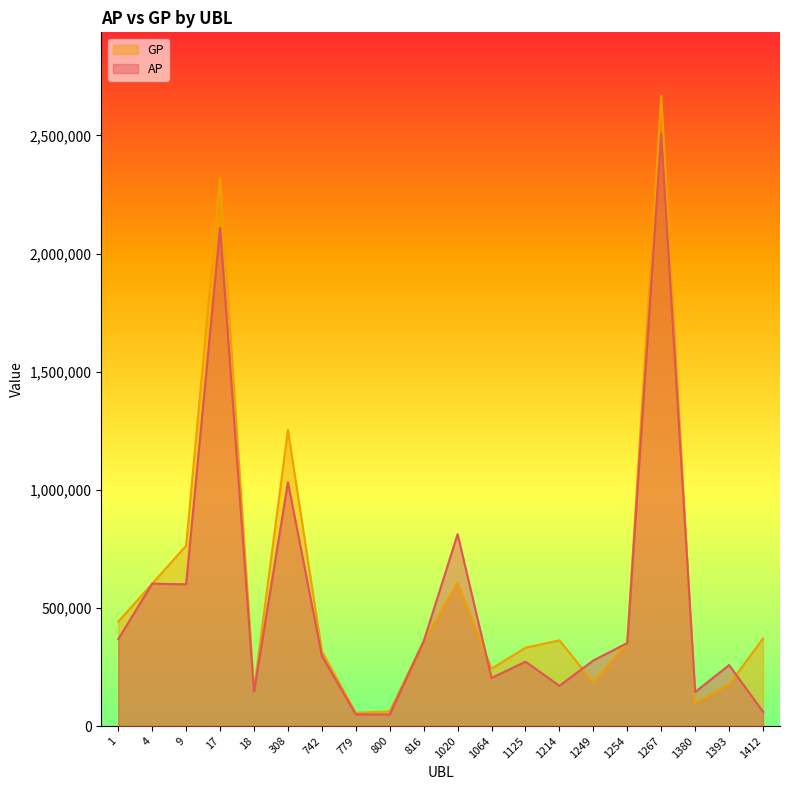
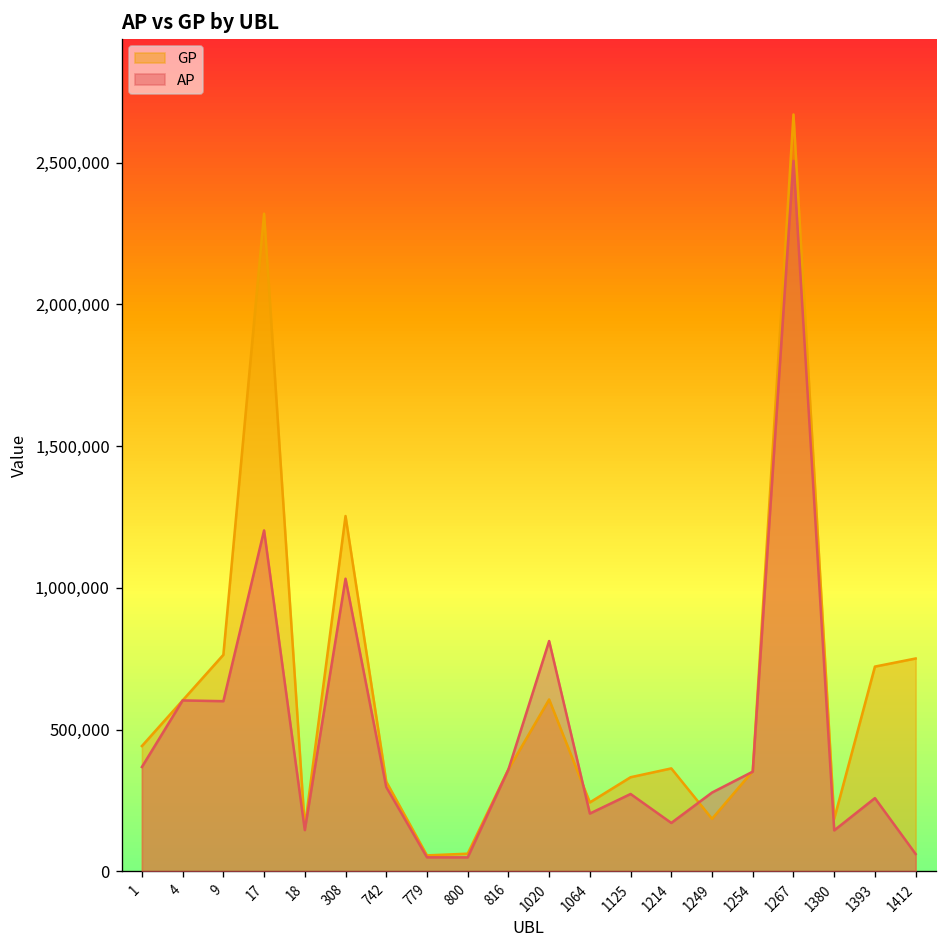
  {
    "GP": {
      "1": "440,000",
      "9": "760,000",
      "17": "2,320,000",
      "308": "1,250,000",
      "742": "320,000",
      "800": "60,000",
      "1020": "610,000",
      "1064": "240,000",
      "1125": "330,000",
      "1214": "360,000",
      "1249": "190,000",
      "1267": "2,670,000",
-     "1380": "100,000",
-     "1393": "180,000",
-     "1412": "370,000"
+     "1380": "190,000",
+     "1393": "720,000",
+     "1412": "750,000"
    },
    "AP": {
      "1": "370,000",
      "9": "600,000",
-     "17": "2,110,000",
+     "17": "1,200,000",
      "308": "1,030,000",
      "742": "300,000",
      "800": "50,000",
      "1020": "810,000",
      "1064": "200,000",
      "1125": "270,000",
      "1214": "170,000",
      "1249": "280,000",
      "1267": "2,510,000",
      "1380": "140,000",
      "1393": "260,000",
      "1412": "60,000"
    }
  }
